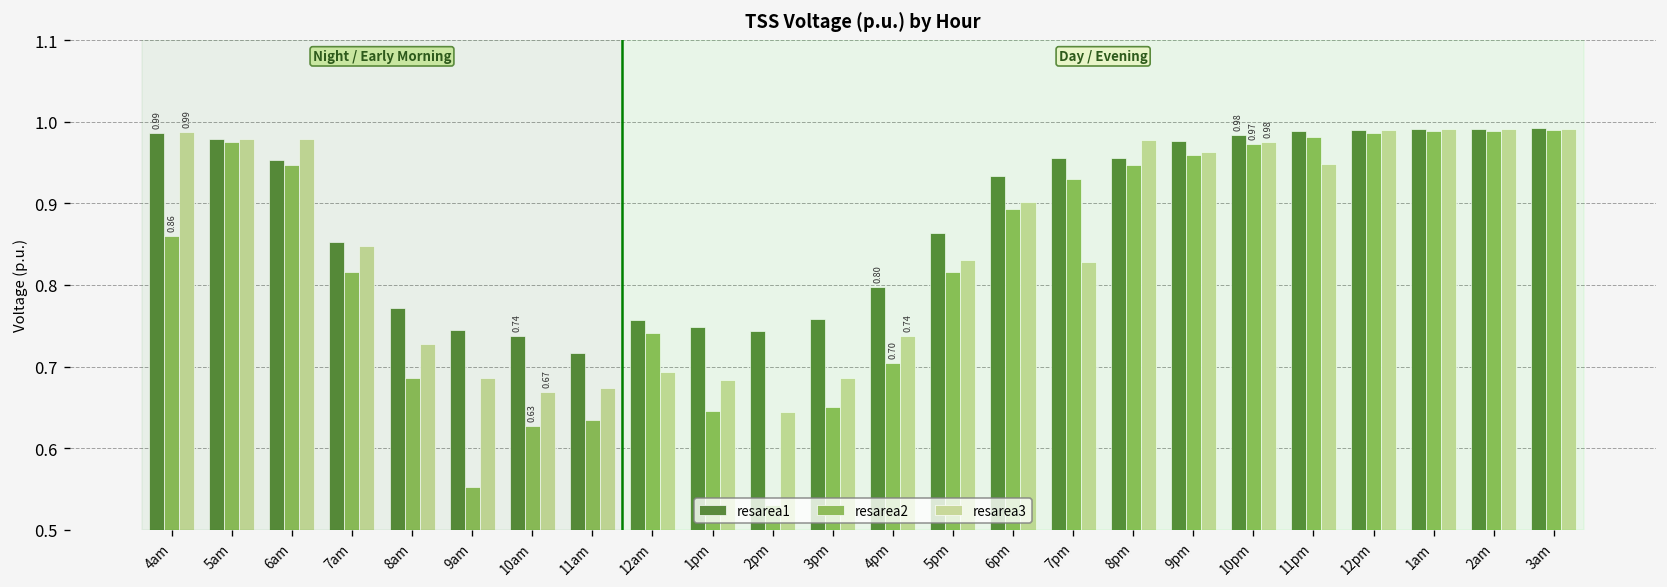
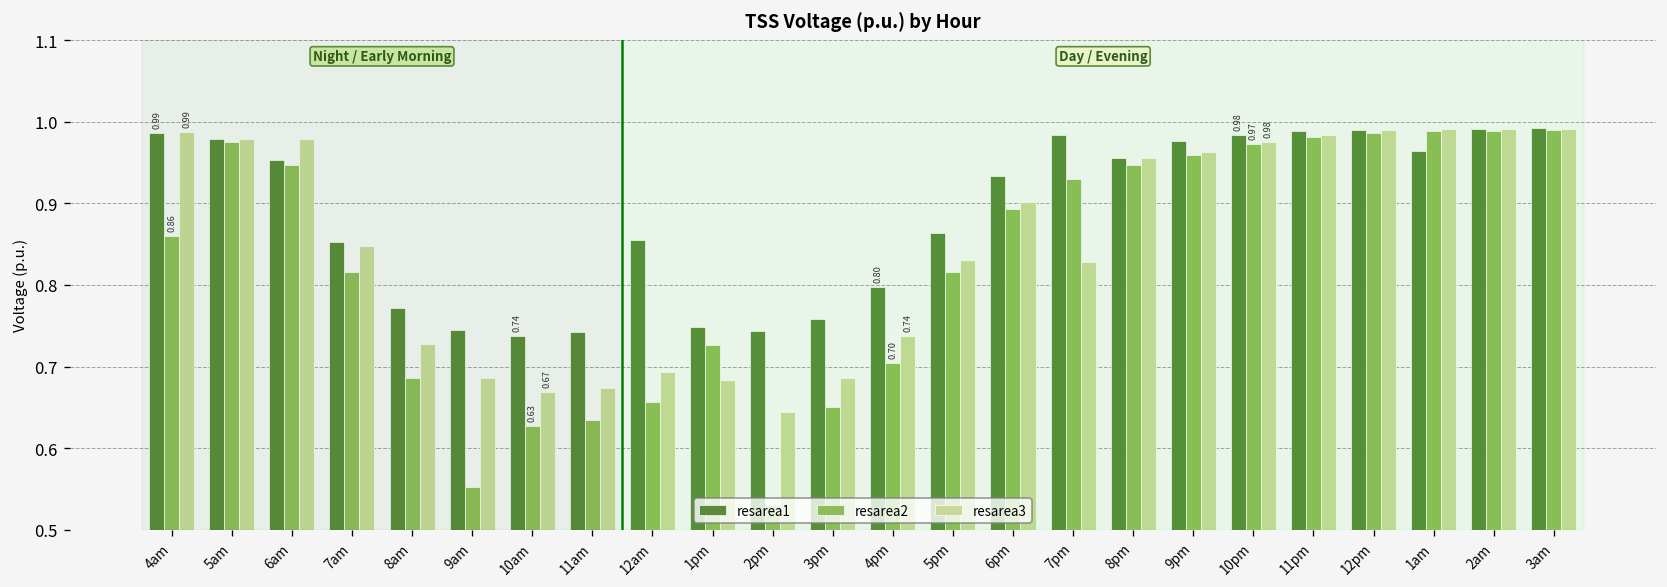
  {
    "resarea1": {
      "5am": 0.98,
      "6am": 0.95,
      "7am": 0.85,
      "8am": 0.77,
      "9am": 0.74,
-     "11am": 0.72,
-     "12am": 0.76,
+     "11am": 0.74,
+     "12am": 0.86,
      "1pm": 0.75,
      "2pm": 0.74,
      "3pm": 0.76,
      "5pm": 0.86,
      "6pm": 0.93,
-     "7pm": 0.96,
+     "7pm": 0.98,
      "8pm": 0.95,
      "9pm": 0.98,
      "11pm": 0.99,
      "12pm": 0.99,
-     "1am": 0.99,
+     "1am": 0.96,
      "2am": 0.99,
      "3am": 0.99
    },
    "resarea2": {
      "5am": 0.98,
      "6am": 0.95,
      "7am": 0.82,
      "8am": 0.69,
      "9am": 0.55,
      "11am": 0.63,
-     "12am": 0.74,
-     "1pm": 0.65,
+     "12am": 0.66,
+     "1pm": 0.73,
      "3pm": 0.65,
      "5pm": 0.82,
      "6pm": 0.89,
      "7pm": 0.93,
      "8pm": 0.95,
      "9pm": 0.96,
      "12pm": 0.99,
      "1am": 0.99,
      "2am": 0.99,
      "3am": 0.99
    },
    "resarea3": {
      "5am": 0.98,
      "6am": 0.98,
      "7am": 0.85,
      "8am": 0.73,
      "9am": 0.69,
      "11am": 0.67,
      "12am": 0.69,
      "1pm": 0.68,
      "2pm": 0.64,
      "3pm": 0.69,
      "5pm": 0.83,
      "6pm": 0.90,
      "7pm": 0.83,
-     "8pm": 0.98,
+     "8pm": 0.96,
      "9pm": 0.96,
-     "11pm": 0.95,
+     "11pm": 0.98,
      "12pm": 0.99,
      "1am": 0.99,
      "2am": 0.99,
      "3am": 0.99
    }
  }
